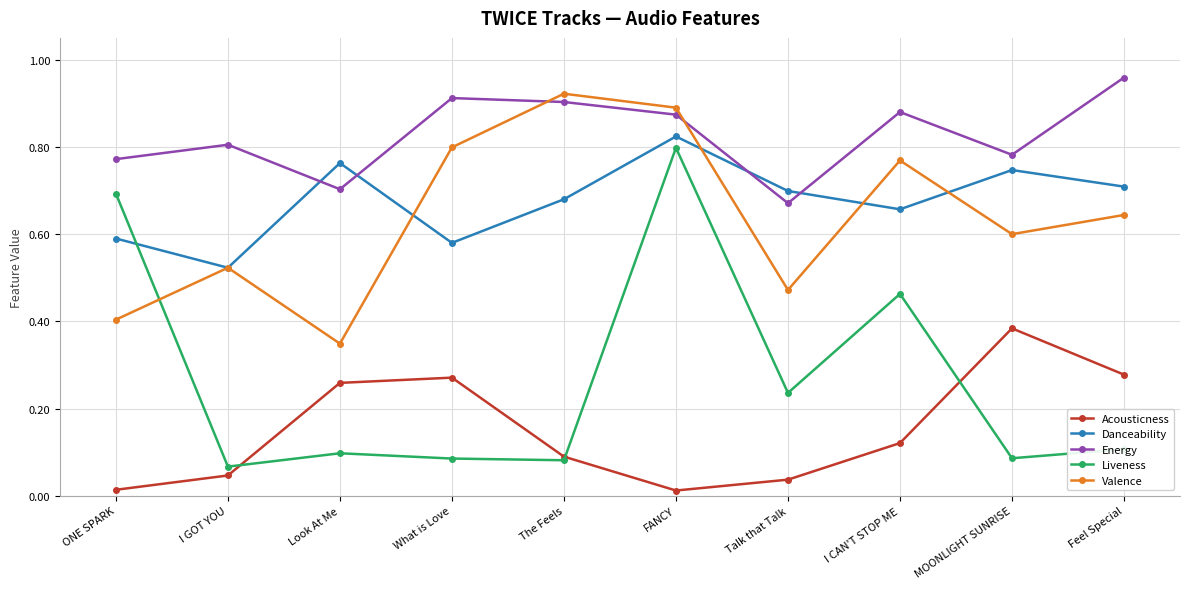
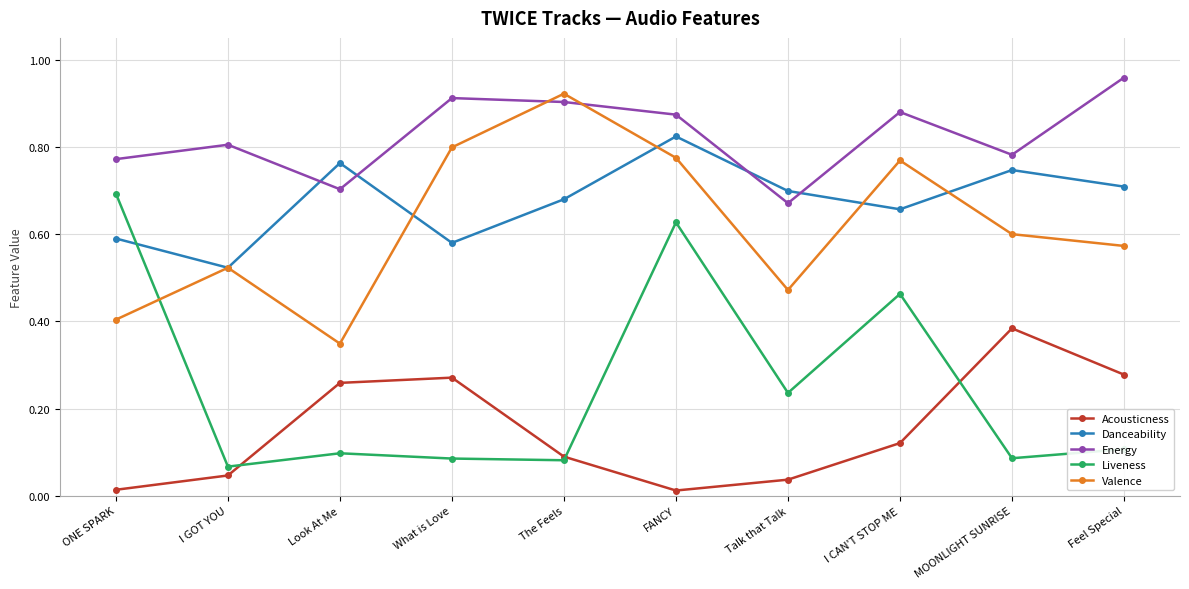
  {
    "Acousticness": {
      "ONE SPARK": 0.01,
      "I GOT YOU": 0.05,
      "Look At Me": 0.26,
      "What is Love": 0.27,
      "The Feels": 0.09,
      "FANCY": 0.01,
      "Talk that Talk": 0.04,
      "I CAN'T STOP ME": 0.12,
      "MOONLIGHT SUNRISE": 0.38,
      "Feel Special": 0.28
    },
    "Danceability": {
      "ONE SPARK": 0.59,
      "Look At Me": 0.76,
      "What is Love": 0.58,
      "The Feels": 0.68,
      "FANCY": 0.82,
      "Talk that Talk": 0.70,
      "I CAN'T STOP ME": 0.66,
      "MOONLIGHT SUNRISE": 0.75,
      "Feel Special": 0.71
    },
    "Energy": {
      "ONE SPARK": 0.77,
      "I GOT YOU": 0.81,
      "Look At Me": 0.70,
      "What is Love": 0.91,
      "The Feels": 0.90,
      "FANCY": 0.87,
      "Talk that Talk": 0.67,
      "I CAN'T STOP ME": 0.88,
      "MOONLIGHT SUNRISE": 0.78,
      "Feel Special": 0.96
    },
    "Liveness": {
      "ONE SPARK": 0.69,
      "I GOT YOU": 0.07,
      "Look At Me": 0.10,
      "What is Love": 0.09,
      "The Feels": 0.08,
-     "FANCY": 0.80,
+     "FANCY": 0.63,
      "Talk that Talk": 0.24,
      "I CAN'T STOP ME": 0.46,
      "MOONLIGHT SUNRISE": 0.09
    },
    "Valence": {
      "ONE SPARK": 0.40,
      "Look At Me": 0.35,
      "What is Love": 0.80,
      "The Feels": 0.92,
-     "FANCY": 0.89,
+     "FANCY": 0.78,
      "Talk that Talk": 0.47,
      "I CAN'T STOP ME": 0.77,
      "MOONLIGHT SUNRISE": 0.60,
-     "Feel Special": 0.64
+     "Feel Special": 0.57
    }
  }
